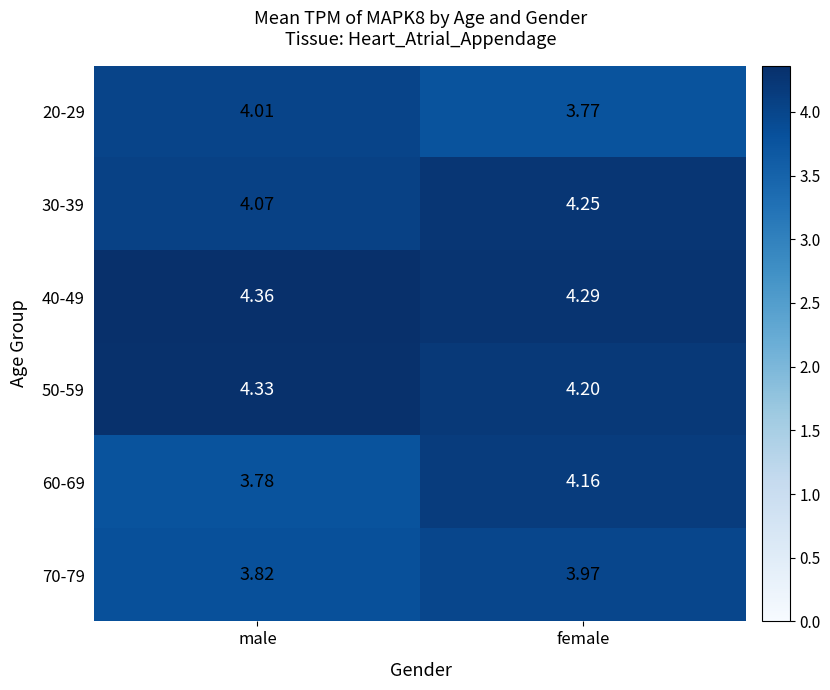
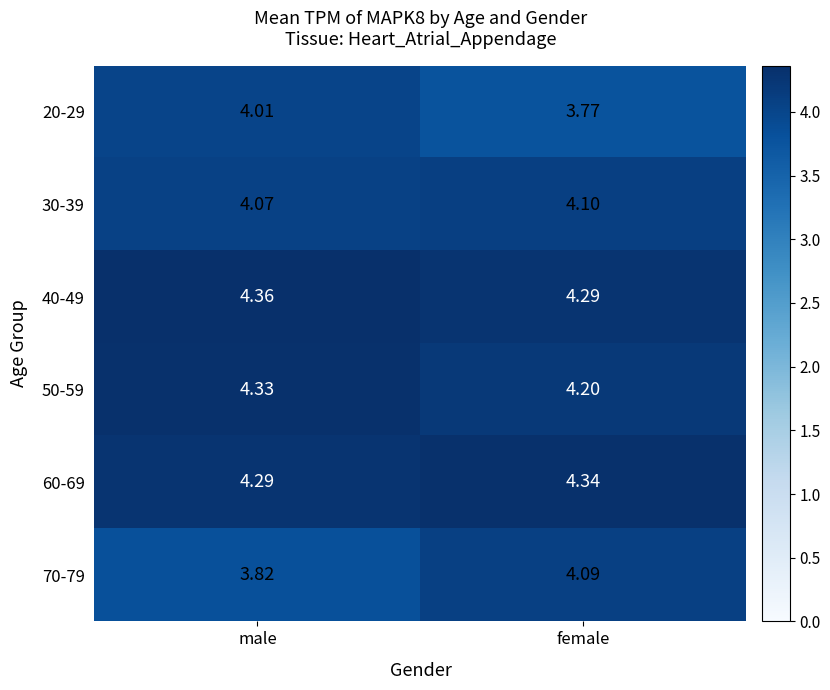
  {
    "20-29": {
      "male": 4.01,
      "female": 3.77
    },
    "30-39": {
      "male": 4.07,
-     "female": 4.25
+     "female": 4.10
    },
    "40-49": {
      "male": 4.36,
      "female": 4.29
    },
    "50-59": {
      "male": 4.33,
      "female": 4.20
    },
    "60-69": {
-     "male": 3.78,
-     "female": 4.16
+     "male": 4.29,
+     "female": 4.34
    },
    "70-79": {
      "male": 3.82,
-     "female": 3.97
+     "female": 4.09
    }
  }
